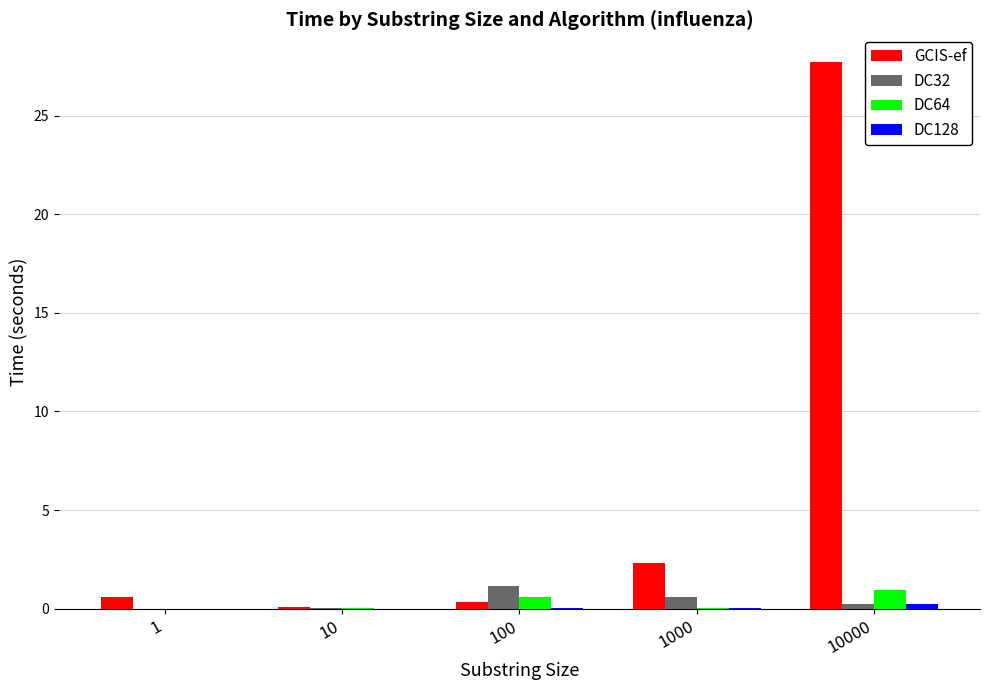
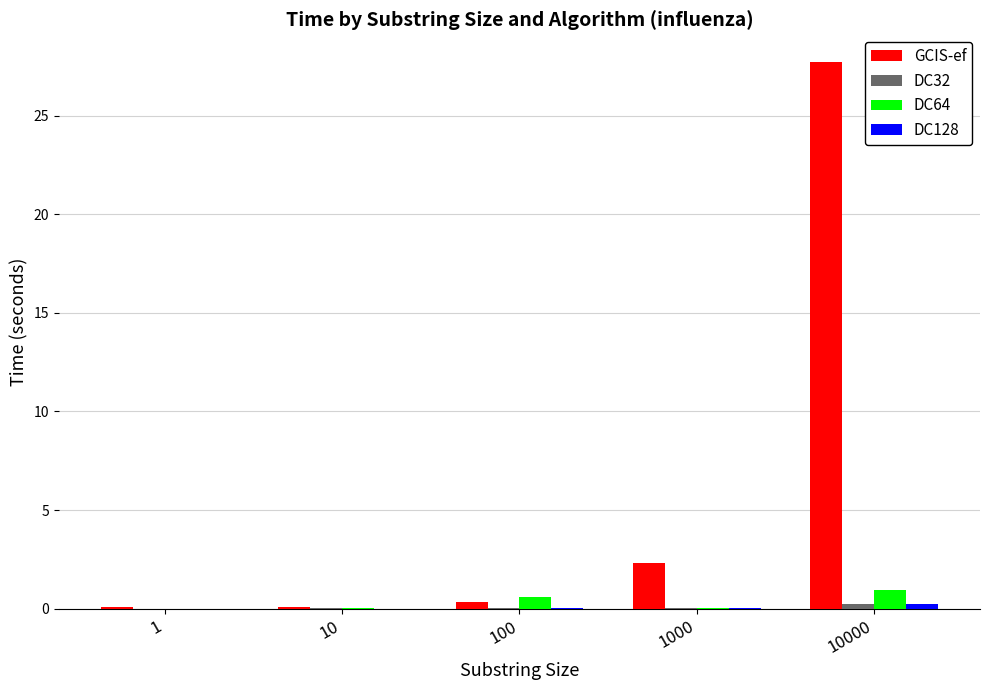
  {
    "GCIS-ef": {
-     "1": 0.6,
+     "1": 0.1,
      "100": 0.3,
      "1000": 2.3,
      "10000": 27.7
    },
    "DC32": {
-     "100": 1.2,
-     "1000": 0.6,
+     "100": 0.0,
+     "1000": 0.0,
      "10000": 0.2
    },
    "DC64": {
      "100": 0.6,
      "10000": 0.9
    },
    "DC128": {
      "10000": 0.2
    }
  }
